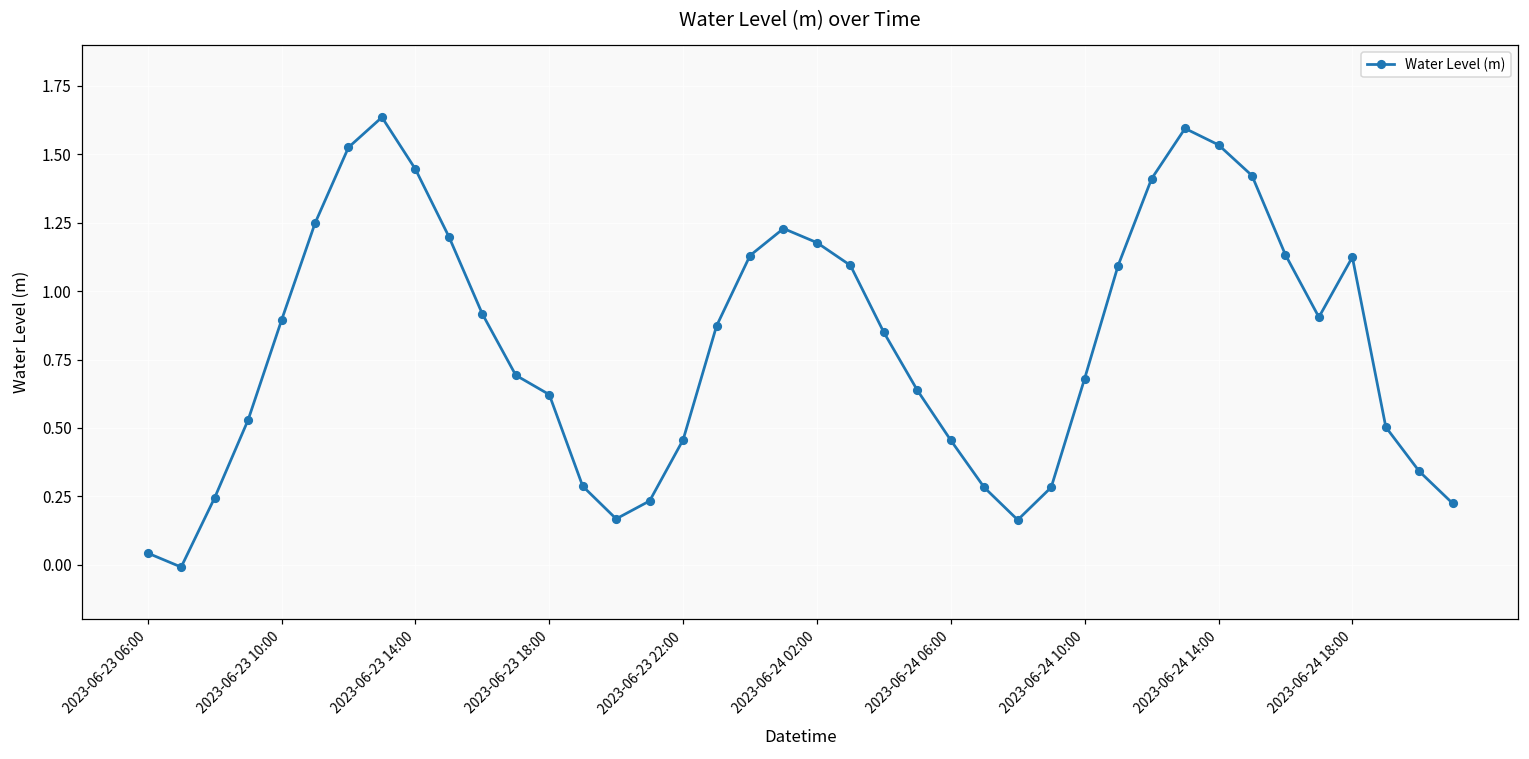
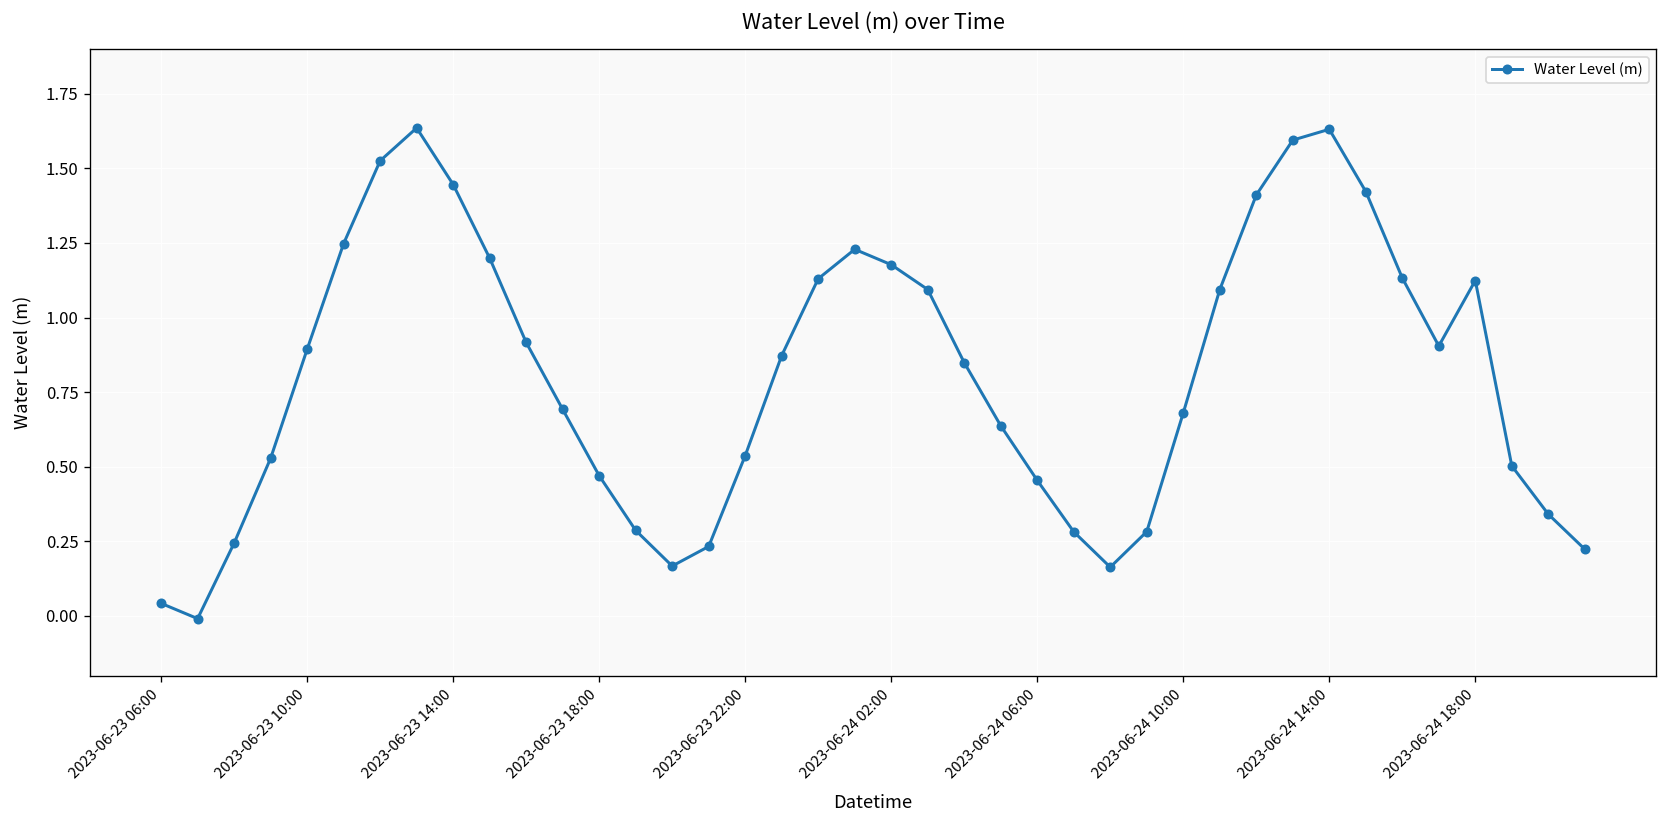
  {
    "2023-06-23 06:00": 0.04,
    "2023-06-23 10:00": 0.89,
    "2023-06-23 14:00": 1.45,
-   "2023-06-23 18:00": 0.62,
-   "2023-06-23 22:00": 0.46,
+   "2023-06-23 18:00": 0.47,
+   "2023-06-23 22:00": 0.54,
    "2023-06-24 02:00": 1.18,
    "2023-06-24 06:00": 0.45,
    "2023-06-24 10:00": 0.68,
-   "2023-06-24 14:00": 1.53,
+   "2023-06-24 14:00": 1.63,
    "2023-06-24 18:00": 1.12
  }
